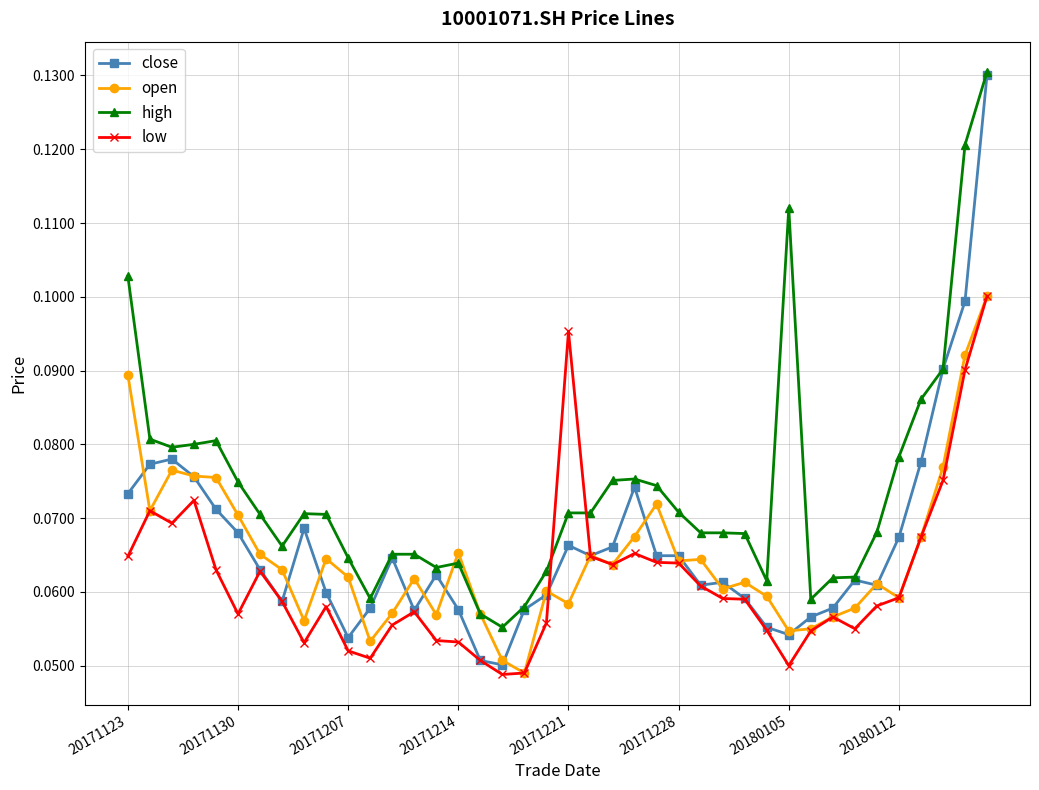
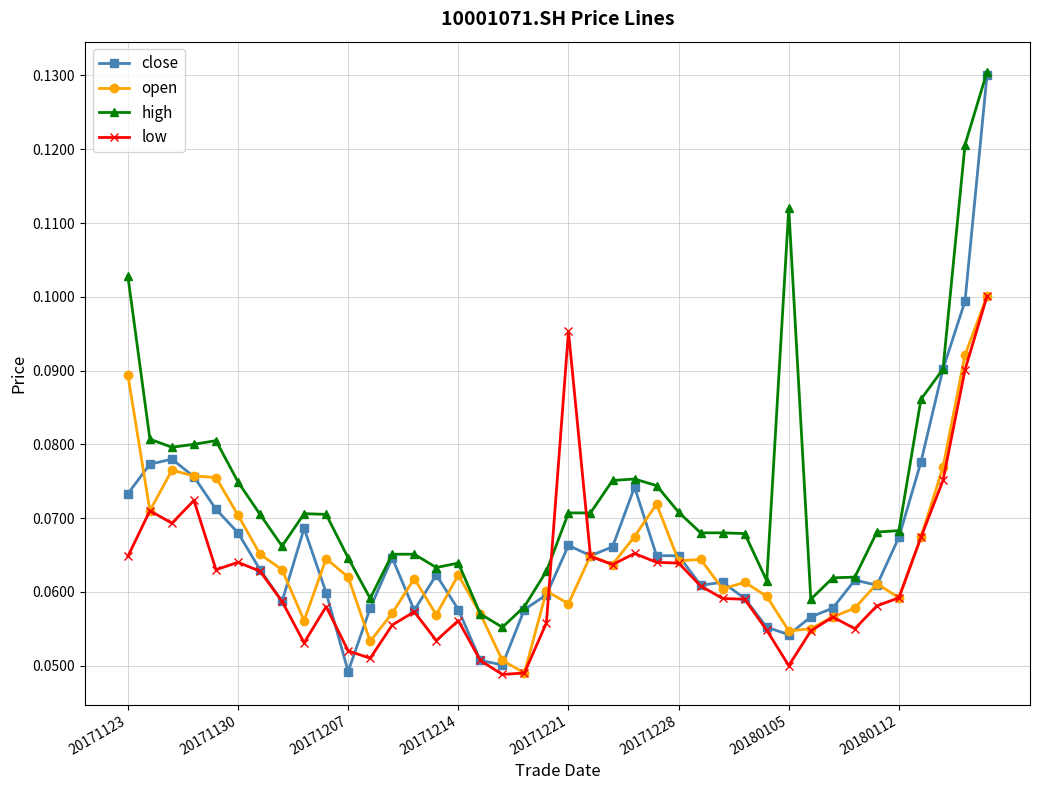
  {
    "close": {
      "20171123": 0.073,
      "20171130": 0.068,
-     "20171207": 0.054,
+     "20171207": 0.049,
      "20171214": 0.058,
      "20171221": 0.066,
      "20171228": 0.065,
      "20180105": 0.054,
      "20180112": 0.067
    },
    "open": {
      "20171123": 0.089,
      "20171130": 0.070,
      "20171207": 0.062,
-     "20171214": 0.065,
+     "20171214": 0.062,
      "20171221": 0.058,
      "20180105": 0.055
    },
    "high": {
      "20171123": 0.103,
      "20171130": 0.075,
      "20171207": 0.065,
      "20171214": 0.064,
      "20171221": 0.071,
      "20171228": 0.071,
      "20180105": 0.112,
-     "20180112": 0.078
+     "20180112": 0.068
    },
    "low": {
      "20171123": 0.065,
-     "20171130": 0.057,
+     "20171130": 0.064,
      "20171207": 0.052,
-     "20171214": 0.053,
+     "20171214": 0.056,
      "20171221": 0.095,
      "20180105": 0.050
    }
  }
